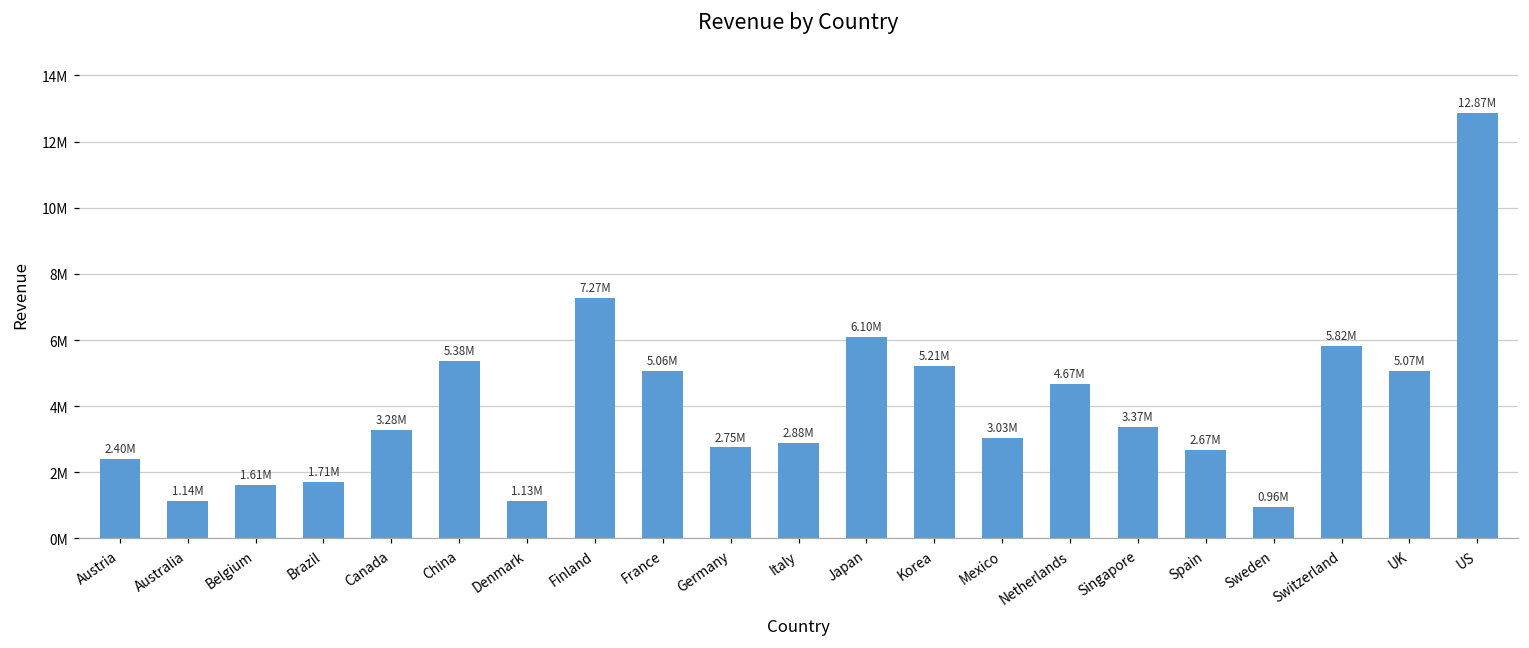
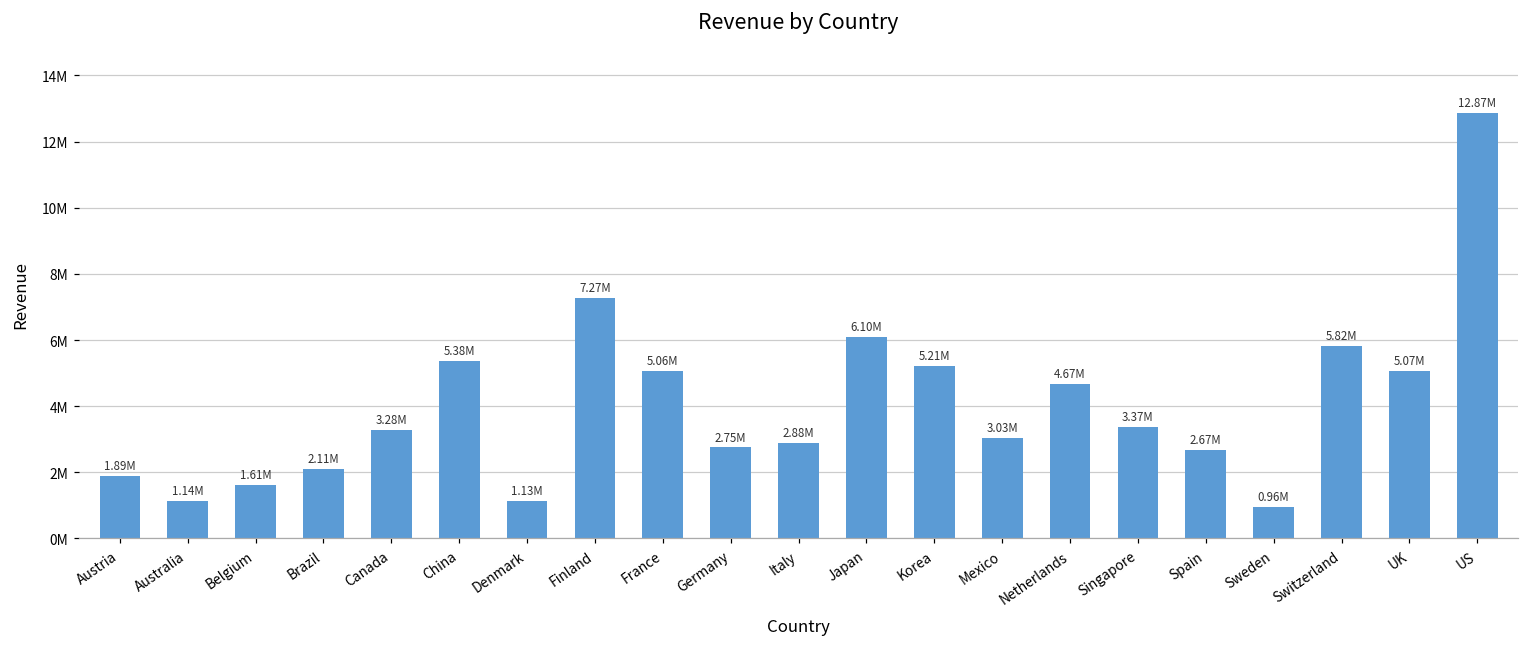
  {
-   "Austria": "2.40M",
+   "Austria": "1.89M",
    "Australia": "1.14M",
    "Belgium": "1.61M",
-   "Brazil": "1.71M",
+   "Brazil": "2.11M",
    "Canada": "3.28M",
    "China": "5.38M",
    "Denmark": "1.13M",
    "Finland": "7.27M",
    "France": "5.06M",
    "Germany": "2.75M",
    "Italy": "2.88M",
    "Japan": "6.10M",
    "Korea": "5.21M",
    "Mexico": "3.03M",
    "Netherlands": "4.67M",
    "Singapore": "3.37M",
    "Spain": "2.67M",
    "Sweden": "0.96M",
    "Switzerland": "5.82M",
    "UK": "5.07M",
    "US": "12.87M"
  }
